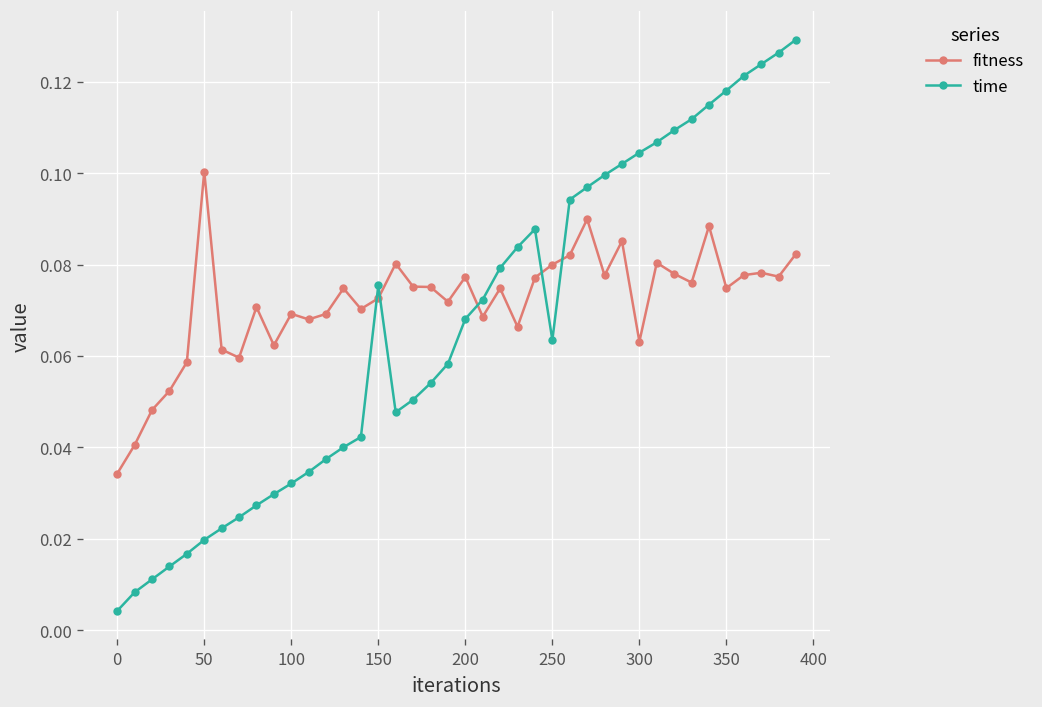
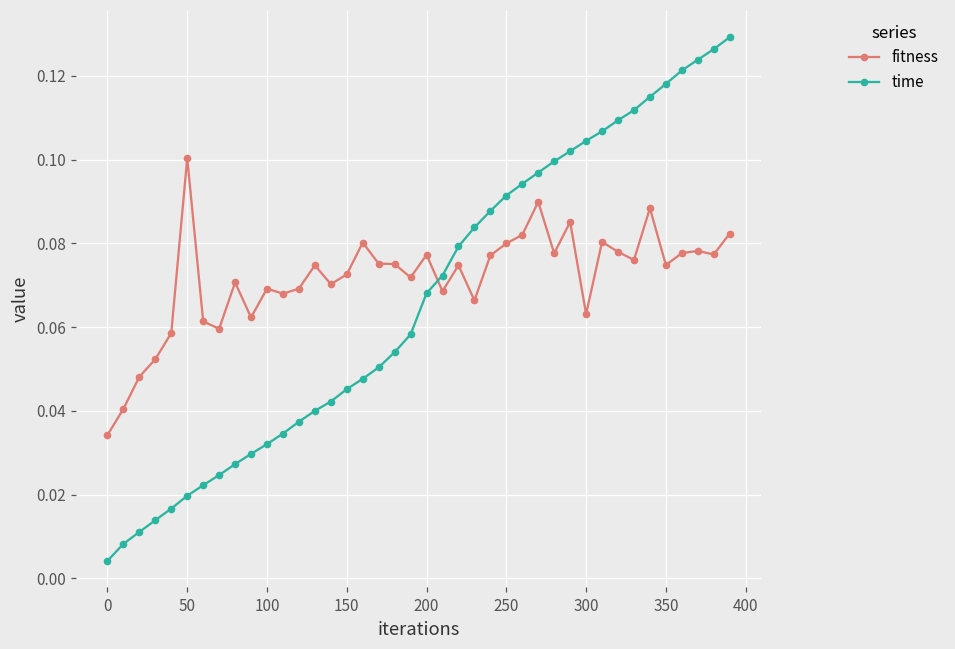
  {
    "fitness": {
      "0": 0.034,
      "50": 0.100,
      "100": 0.069,
      "150": 0.073,
      "200": 0.077,
      "250": 0.080,
      "300": 0.063,
      "350": 0.075
    },
    "time": {
      "0": 0.004,
      "50": 0.020,
      "100": 0.032,
-     "150": 0.075,
+     "150": 0.045,
      "200": 0.068,
-     "250": 0.063,
+     "250": 0.091,
      "300": 0.104,
      "350": 0.118
    }
  }
